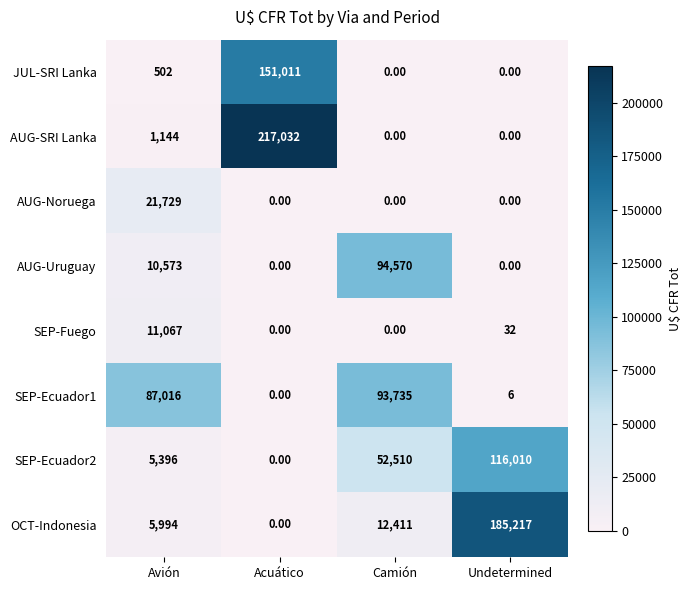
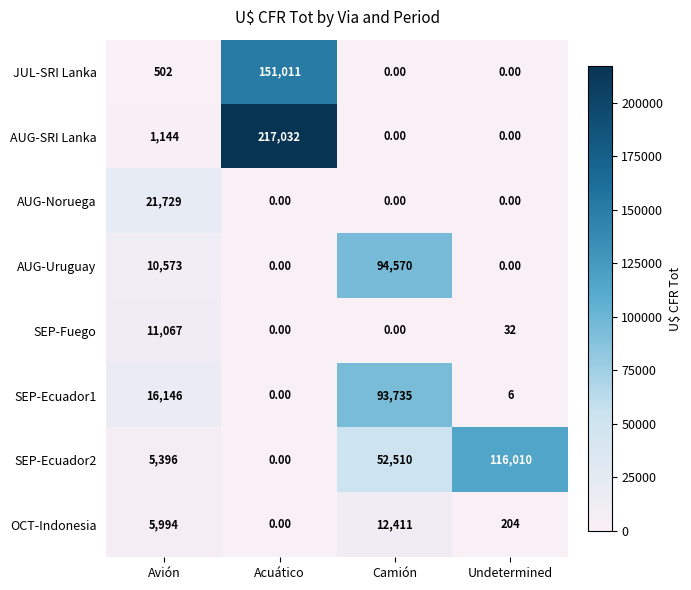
  {
    "JUL-SRI Lanka": {
      "Avión": "502",
      "Acuático": "151,011",
      "Camión": "0.00",
      "Undetermined": "0.00"
    },
    "AUG-SRI Lanka": {
      "Avión": "1,144",
      "Acuático": "217,032",
      "Camión": "0.00",
      "Undetermined": "0.00"
    },
    "AUG-Noruega": {
      "Avión": "21,729",
      "Acuático": "0.00",
      "Camión": "0.00",
      "Undetermined": "0.00"
    },
    "AUG-Uruguay": {
      "Avión": "10,573",
      "Acuático": "0.00",
      "Camión": "94,570",
      "Undetermined": "0.00"
    },
    "SEP-Fuego": {
      "Avión": "11,067",
      "Acuático": "0.00",
      "Camión": "0.00",
      "Undetermined": "32"
    },
    "SEP-Ecuador1": {
-     "Avión": "87,016",
+     "Avión": "16,146",
      "Acuático": "0.00",
      "Camión": "93,735",
      "Undetermined": "6"
    },
    "SEP-Ecuador2": {
      "Avión": "5,396",
      "Acuático": "0.00",
      "Camión": "52,510",
      "Undetermined": "116,010"
    },
    "OCT-Indonesia": {
      "Avión": "5,994",
      "Acuático": "0.00",
      "Camión": "12,411",
-     "Undetermined": "185,217"
+     "Undetermined": "204"
    }
  }
